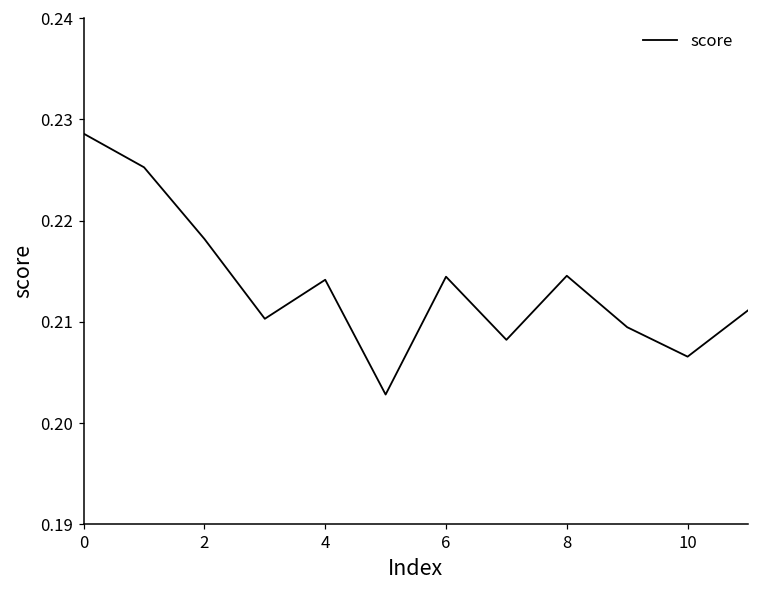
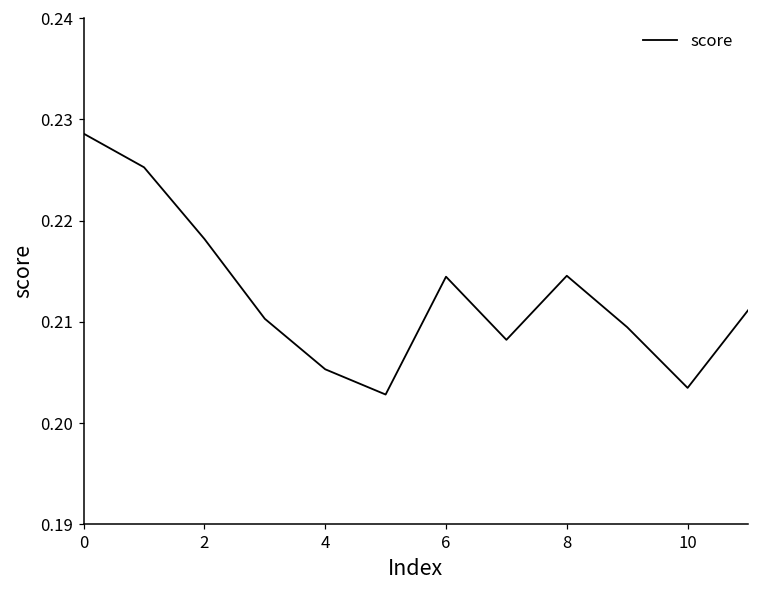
  {
    "0": 0.229,
    "2": 0.218,
-   "4": 0.214,
+   "4": 0.205,
    "6": 0.214,
    "8": 0.215,
-   "10": 0.207
+   "10": 0.203
  }
